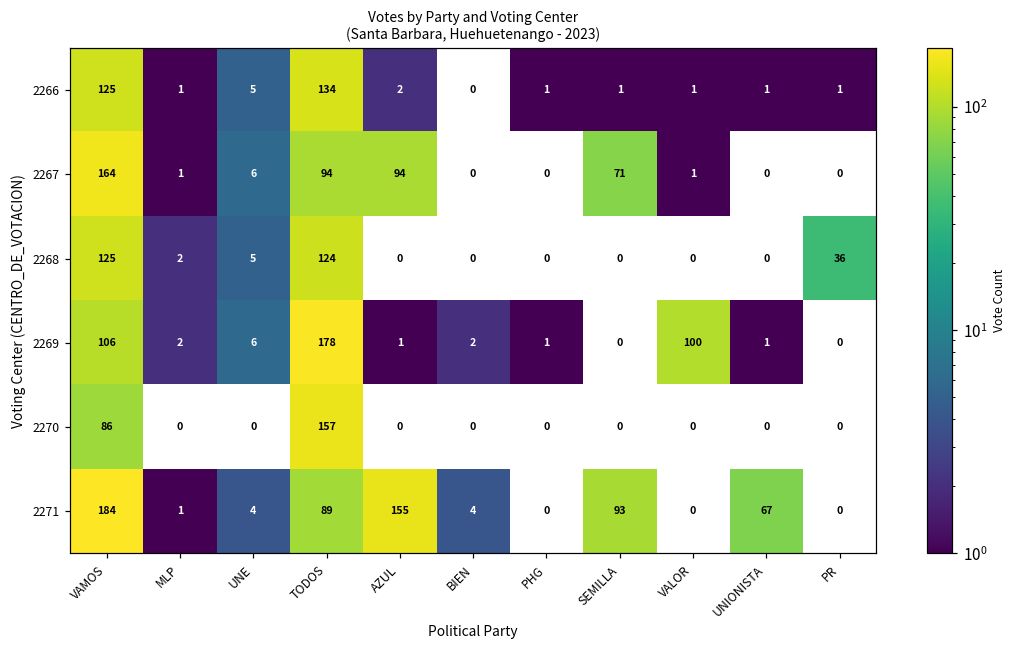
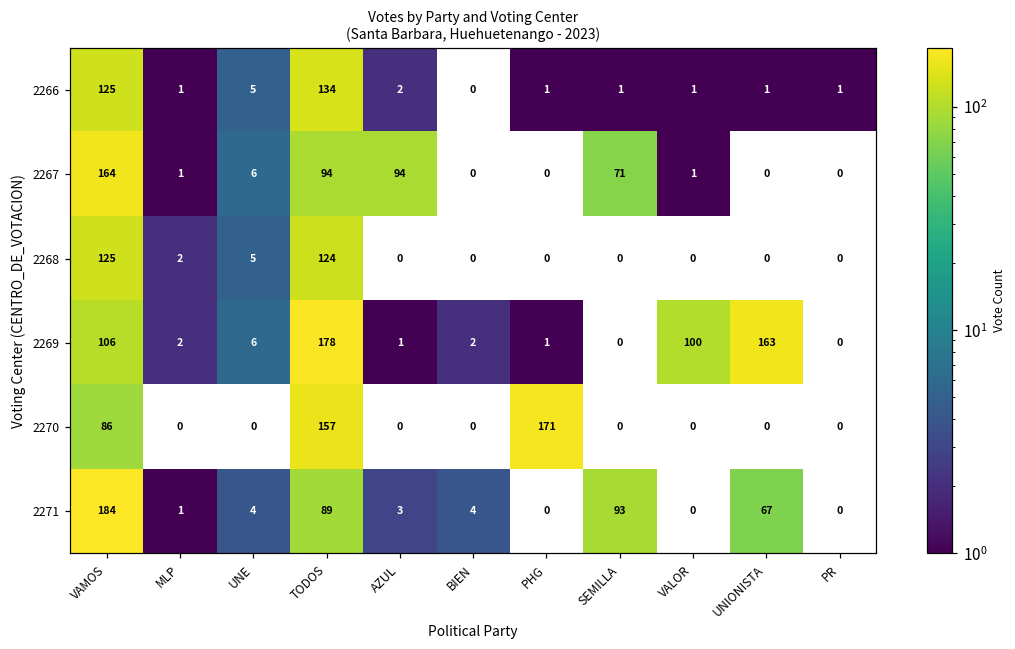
  {
    "2266": {
      "VAMOS": 125,
      "MLP": 1,
      "UNE": 5,
      "TODOS": 134,
      "AZUL": 2,
      "BIEN": 0,
      "PHG": 1,
      "SEMILLA": 1,
      "VALOR": 1,
      "UNIONISTA": 1,
      "PR": 1
    },
    "2267": {
      "VAMOS": 164,
      "MLP": 1,
      "UNE": 6,
      "TODOS": 94,
      "AZUL": 94,
      "BIEN": 0,
      "PHG": 0,
      "SEMILLA": 71,
      "VALOR": 1,
      "UNIONISTA": 0,
      "PR": 0
    },
    "2268": {
      "VAMOS": 125,
      "MLP": 2,
      "UNE": 5,
      "TODOS": 124,
      "AZUL": 0,
      "BIEN": 0,
      "PHG": 0,
      "SEMILLA": 0,
      "VALOR": 0,
      "UNIONISTA": 0,
-     "PR": 36
+     "PR": 0
    },
    "2269": {
      "VAMOS": 106,
      "MLP": 2,
      "UNE": 6,
      "TODOS": 178,
      "AZUL": 1,
      "BIEN": 2,
      "PHG": 1,
      "SEMILLA": 0,
      "VALOR": 100,
-     "UNIONISTA": 1,
+     "UNIONISTA": 163,
      "PR": 0
    },
    "2270": {
      "VAMOS": 86,
      "MLP": 0,
      "UNE": 0,
      "TODOS": 157,
      "AZUL": 0,
      "BIEN": 0,
-     "PHG": 0,
+     "PHG": 171,
      "SEMILLA": 0,
      "VALOR": 0,
      "UNIONISTA": 0,
      "PR": 0
    },
    "2271": {
      "VAMOS": 184,
      "MLP": 1,
      "UNE": 4,
      "TODOS": 89,
-     "AZUL": 155,
+     "AZUL": 3,
      "BIEN": 4,
      "PHG": 0,
      "SEMILLA": 93,
      "VALOR": 0,
      "UNIONISTA": 67,
      "PR": 0
    }
  }
